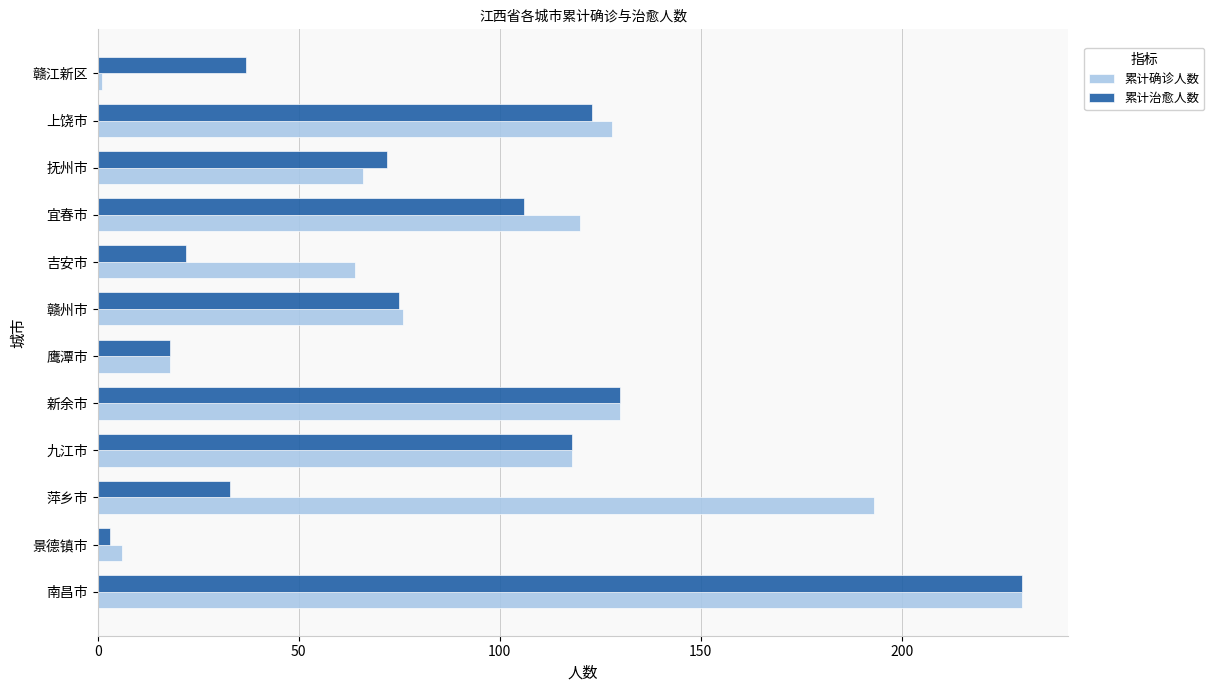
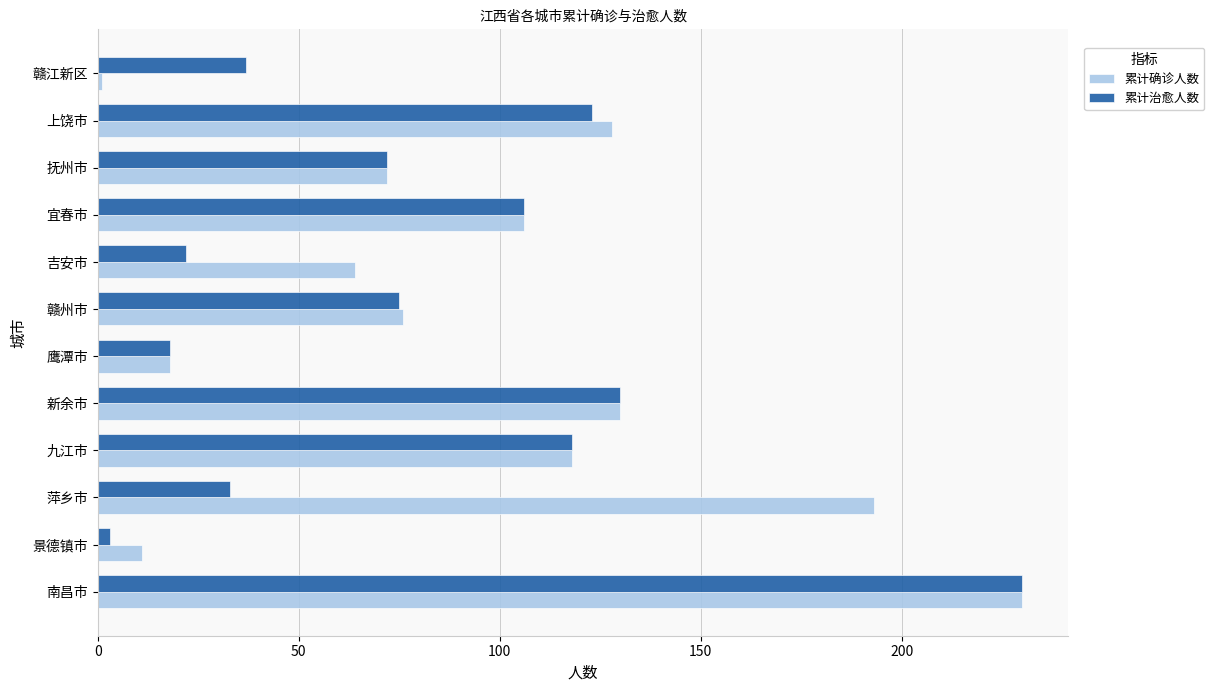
  {
    "累计确诊人数": {
      "赣江新区": 1,
      "上饶市": 128,
-     "抚州市": 66,
-     "宜春市": 120,
+     "抚州市": 72,
+     "宜春市": 106,
      "吉安市": 64,
      "赣州市": 76,
      "鹰潭市": 18,
      "新余市": 130,
      "九江市": 118,
      "萍乡市": 193,
-     "景德镇市": 6,
+     "景德镇市": 11,
      "南昌市": 230
    },
    "累计治愈人数": {
      "赣江新区": 37,
      "上饶市": 123,
      "抚州市": 72,
      "宜春市": 106,
      "吉安市": 22,
      "赣州市": 75,
      "鹰潭市": 18,
      "新余市": 130,
      "九江市": 118,
      "萍乡市": 33,
      "景德镇市": 3,
      "南昌市": 230
    }
  }
